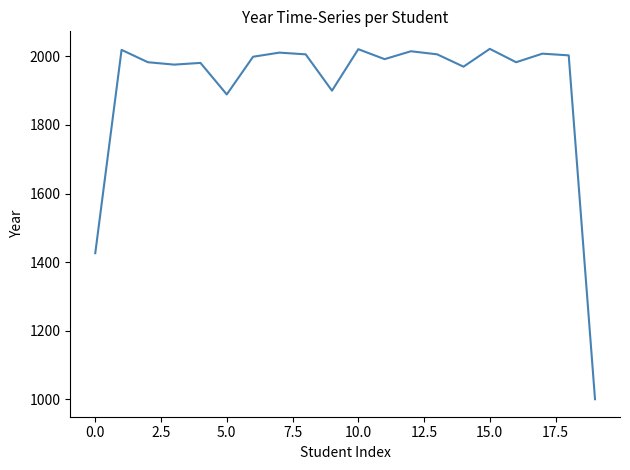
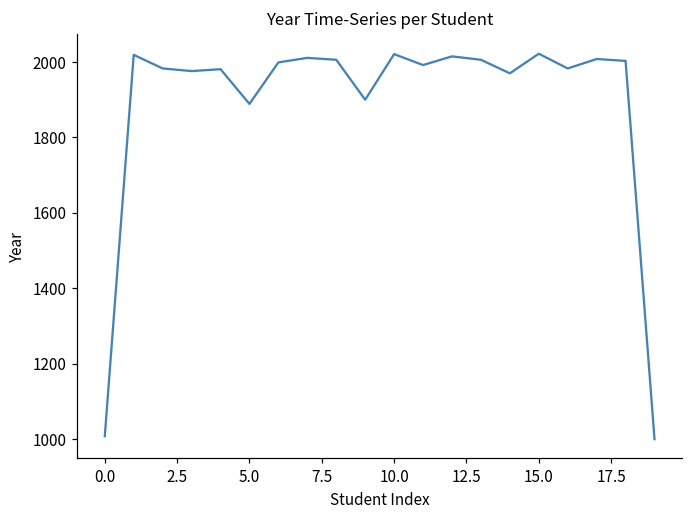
  {
-   "0.0": 1430,
+   "0.0": 1010,
    "5.0": 1890,
    "10.0": 2020,
    "15.0": 2020
  }
